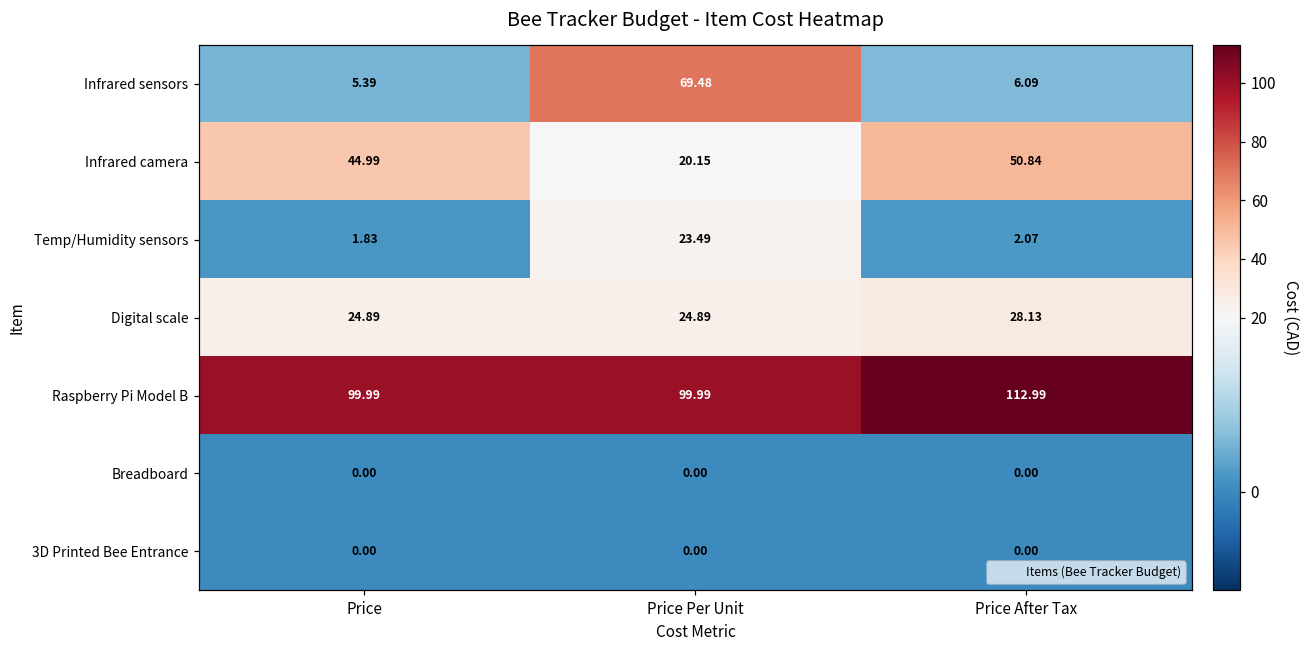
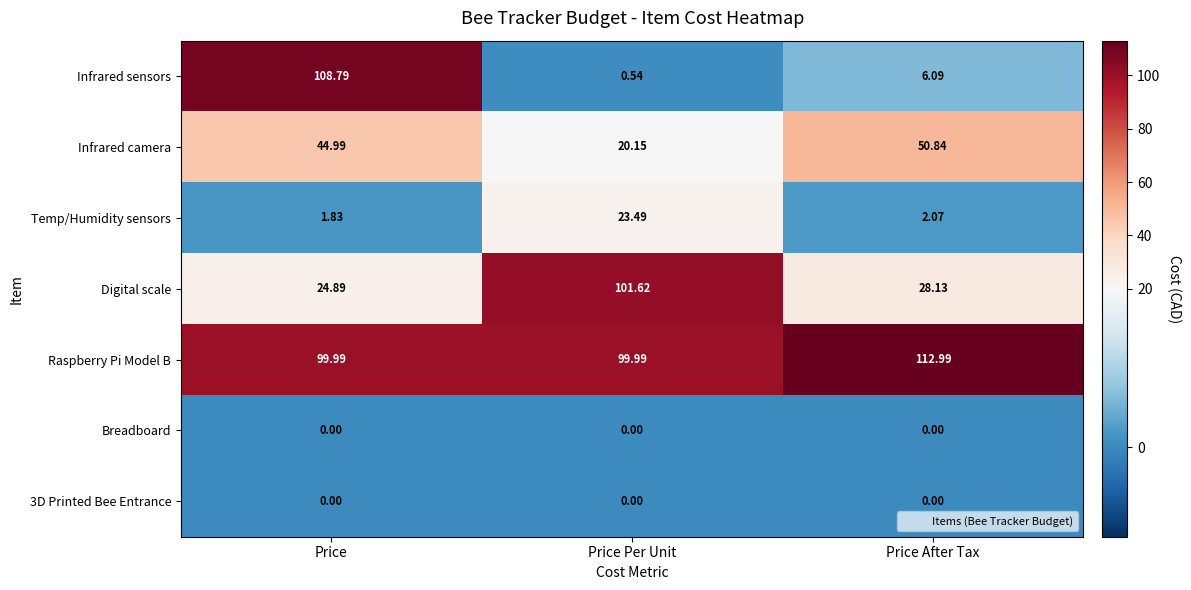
  {
    "Infrared sensors": {
-     "Price": 5.39,
-     "Price Per Unit": 69.48,
+     "Price": 108.79,
+     "Price Per Unit": 0.54,
      "Price After Tax": 6.09
    },
    "Infrared camera": {
      "Price": 44.99,
      "Price Per Unit": 20.15,
      "Price After Tax": 50.84
    },
    "Temp/Humidity sensors": {
      "Price": 1.83,
      "Price Per Unit": 23.49,
      "Price After Tax": 2.07
    },
    "Digital scale": {
      "Price": 24.89,
-     "Price Per Unit": 24.89,
+     "Price Per Unit": 101.62,
      "Price After Tax": 28.13
    },
    "Raspberry Pi Model B": {
      "Price": 99.99,
      "Price Per Unit": 99.99,
      "Price After Tax": 112.99
    },
    "Breadboard": {
      "Price": 0.00,
      "Price Per Unit": 0.00,
      "Price After Tax": 0.00
    },
    "3D Printed Bee Entrance": {
      "Price": 0.00,
      "Price Per Unit": 0.00,
      "Price After Tax": 0.00
    }
  }
